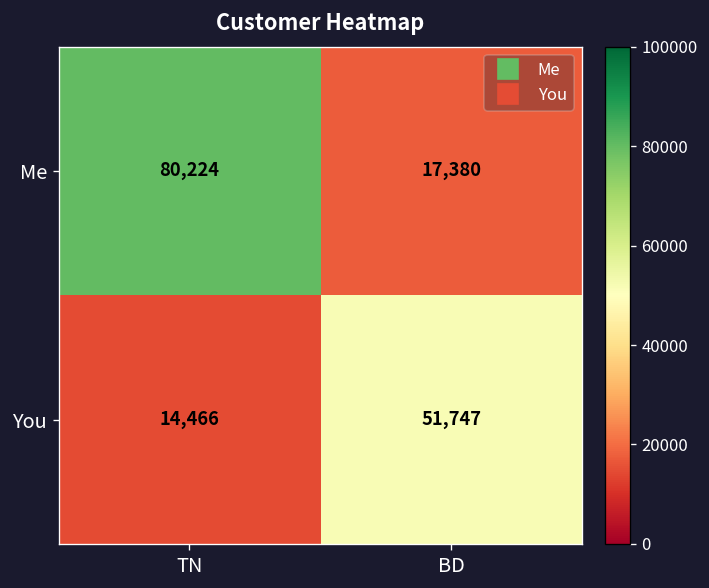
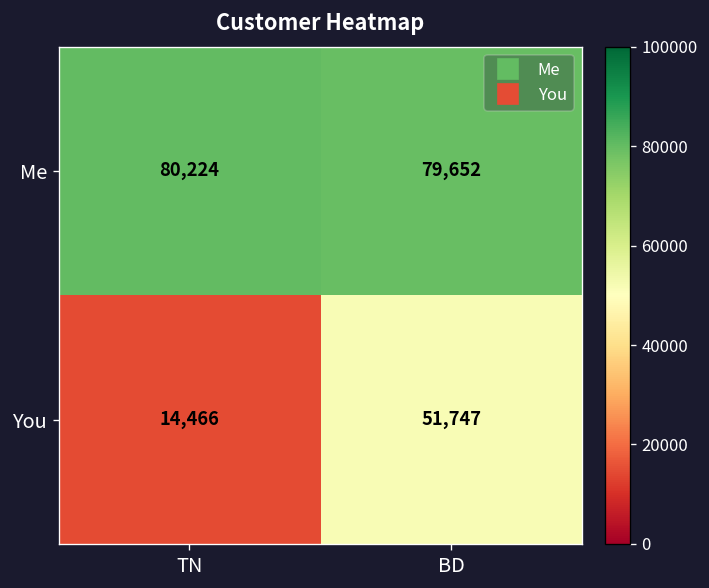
  {
    "Me": {
      "TN": "80,224",
-     "BD": "17,380"
+     "BD": "79,652"
    },
    "You": {
      "TN": "14,466",
      "BD": "51,747"
    }
  }
